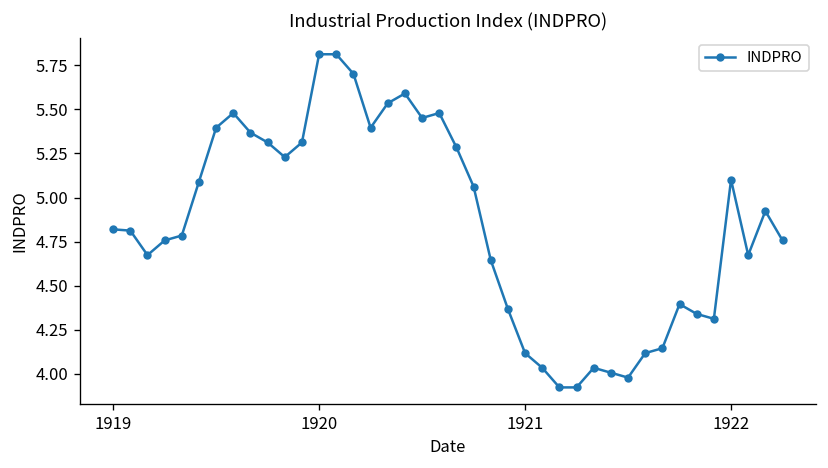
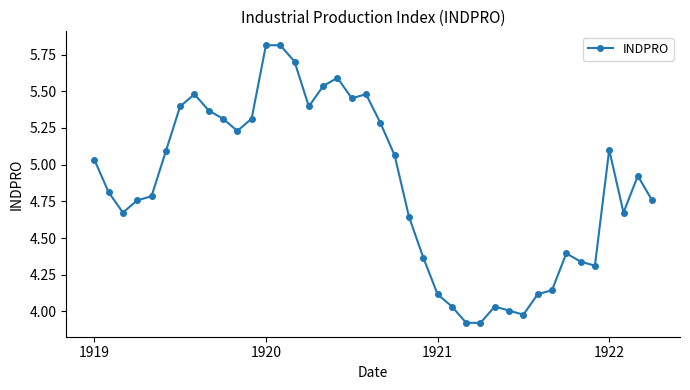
  {
-   "1919": 4.82,
+   "1919": 5.03,
    "1920": 5.81,
    "1921": 4.12,
    "1922": 5.10
  }
